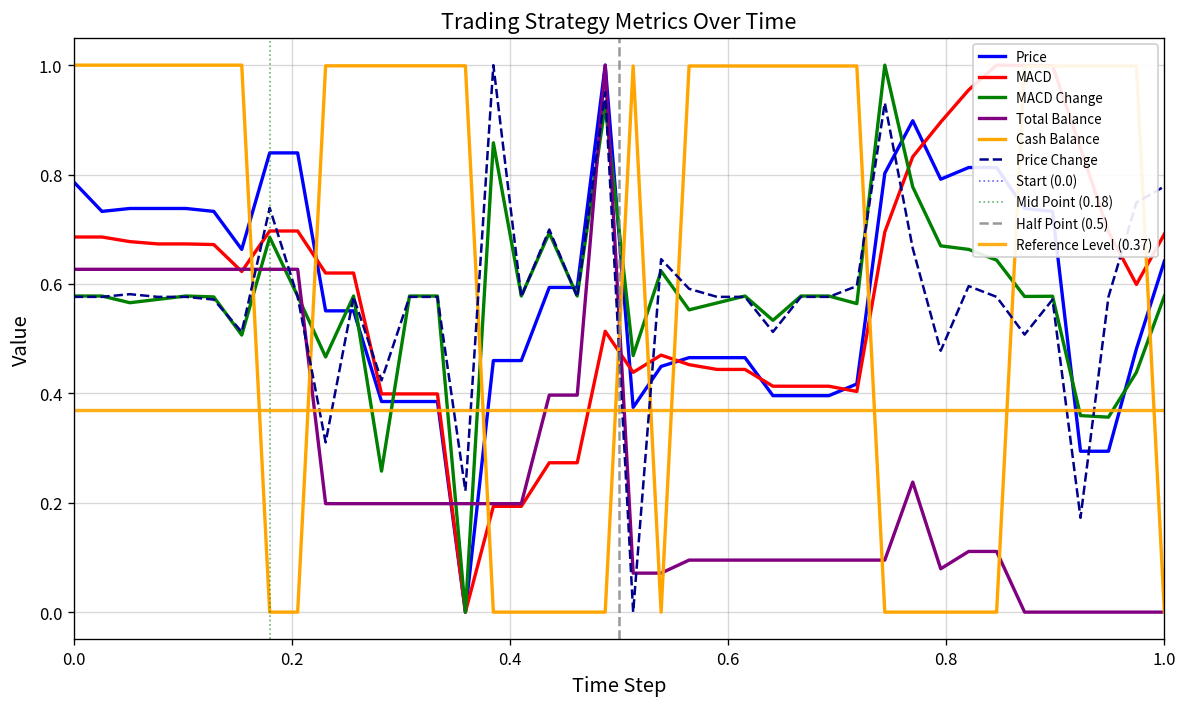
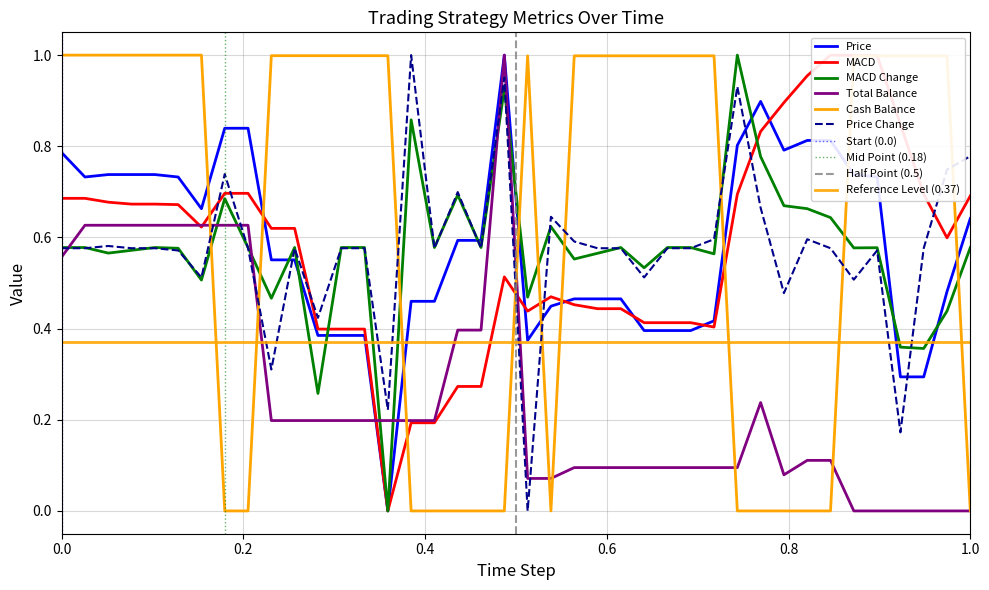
  {
    "Price": {
      "0.0": 0.79,
      "1.0": 0.64
    },
    "MACD": {
      "0.0": 0.69,
      "1.0": 0.69
    },
    "MACD Change": {
      "1.0": 0.58
    },
    "Total Balance": {
-     "0.0": 0.63
+     "0.0": 0.56
    },
    "Cash Balance": {
      "0.0": 1.00
    },
    "Price Change": {
      "1.0": 0.78
    }
  }
